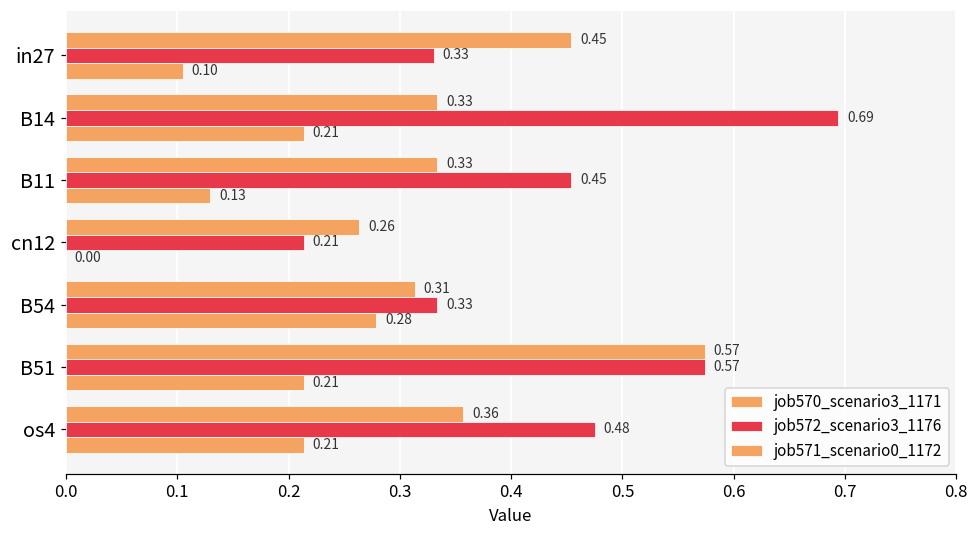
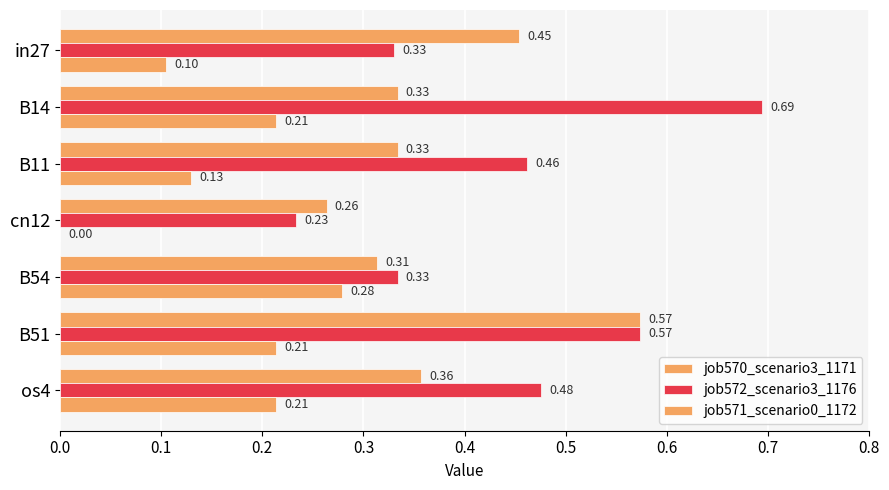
  {
    "job572_scenario3_1176": {
      "in27": 0.33,
      "B14": 0.69,
-     "B11": 0.45,
-     "cn12": 0.21,
+     "B11": 0.46,
+     "cn12": 0.23,
      "B54": 0.33,
      "B51": 0.57,
      "os4": 0.48
    }
  }
